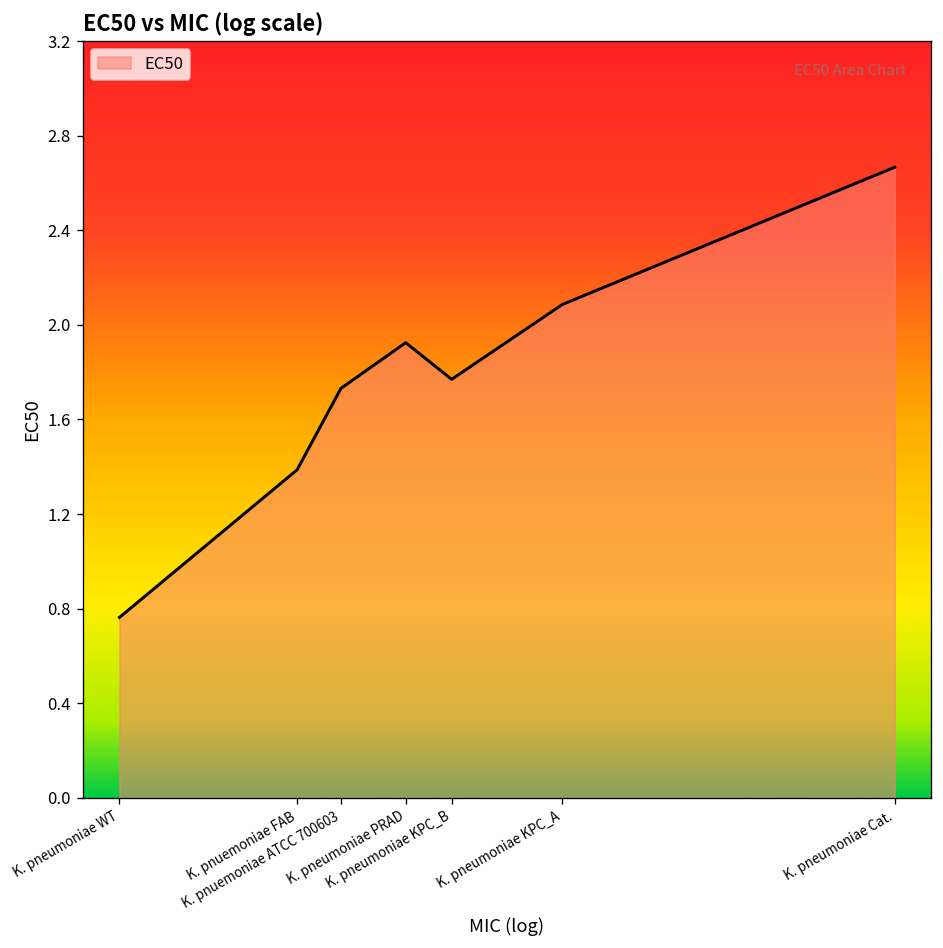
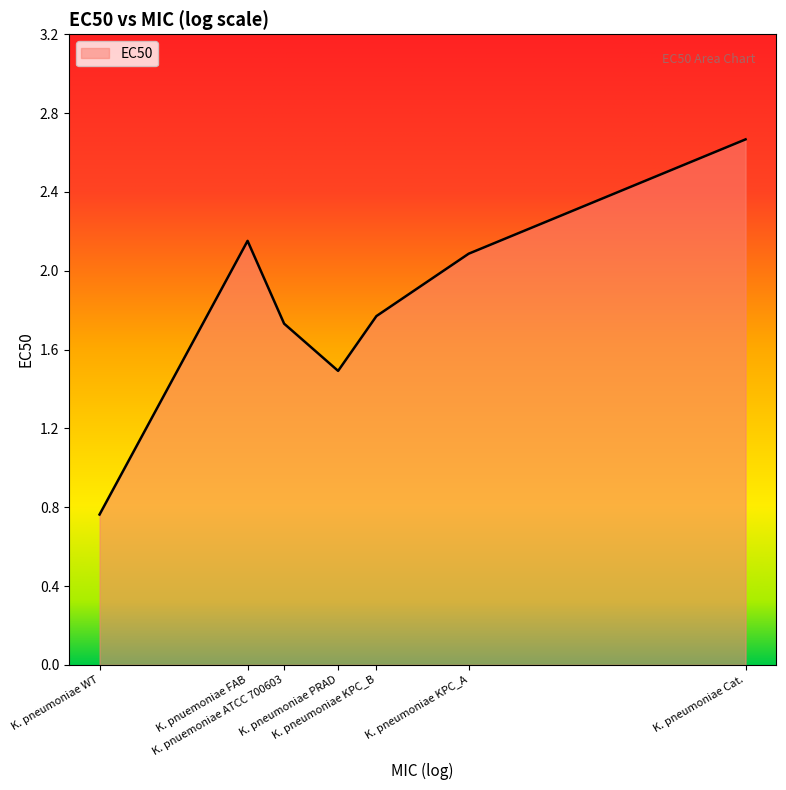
  {
    "K. pneumoniae WT": 0.76,
-   "K. pnuemoniae FAB": 1.38,
+   "K. pnuemoniae FAB": 2.14,
    "K. pnuemoniae ATCC 700603": 1.72,
-   "K. pneumoniae PRAD": 1.91,
+   "K. pneumoniae PRAD": 1.48,
    "K. pneumoniae KPC_B": 1.76,
    "K. pneumoniae KPC_A": 2.07,
    "K. pneumoniae Cat.": 2.65
  }
